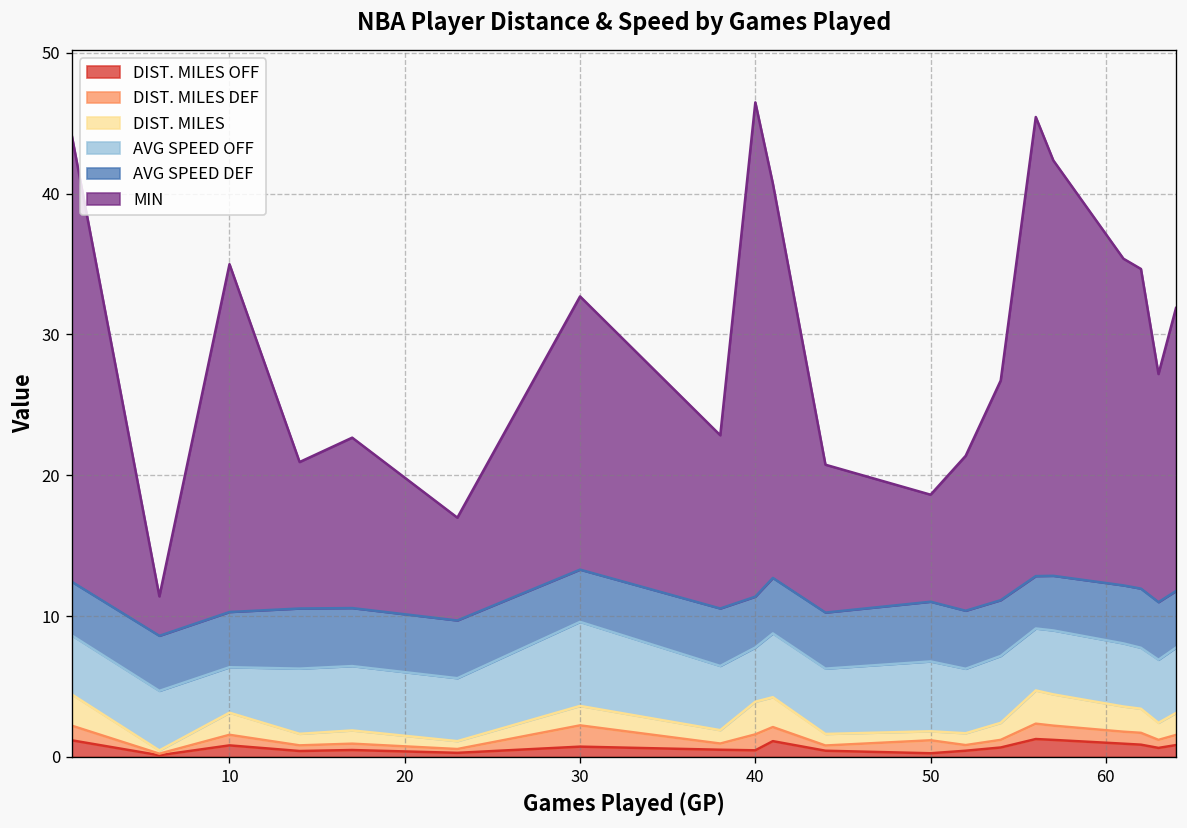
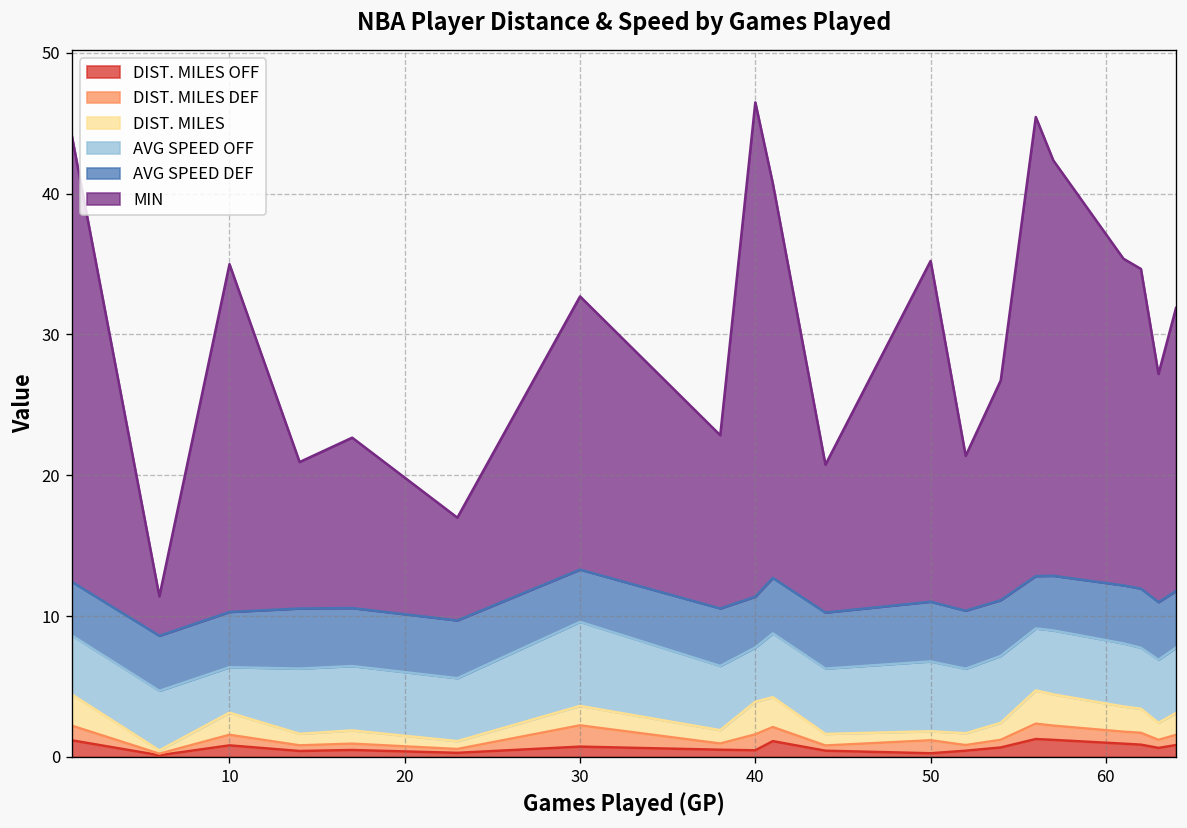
  {
    "DIST. MILES OFF": {
      "10": 0.8,
      "30": 0.7,
      "40": 0.5,
      "50": 0.3
    },
    "DIST. MILES DEF": {
      "10": 0.7,
      "30": 1.5,
      "40": 1.1,
      "50": 0.9
    },
    "DIST. MILES": {
      "10": 1.6,
      "30": 1.4,
      "40": 2.3,
      "50": 0.6
    },
    "AVG SPEED OFF": {
      "10": 3.2,
      "30": 6.0,
      "40": 3.8,
      "50": 5.0
    },
    "AVG SPEED DEF": {
      "10": 3.9,
      "30": 3.7,
      "40": 3.6,
      "50": 4.2
    },
    "MIN": {
      "10": 24.7,
      "30": 19.4,
      "40": 35.1,
-     "50": 7.6
+     "50": 24.2
    }
  }
